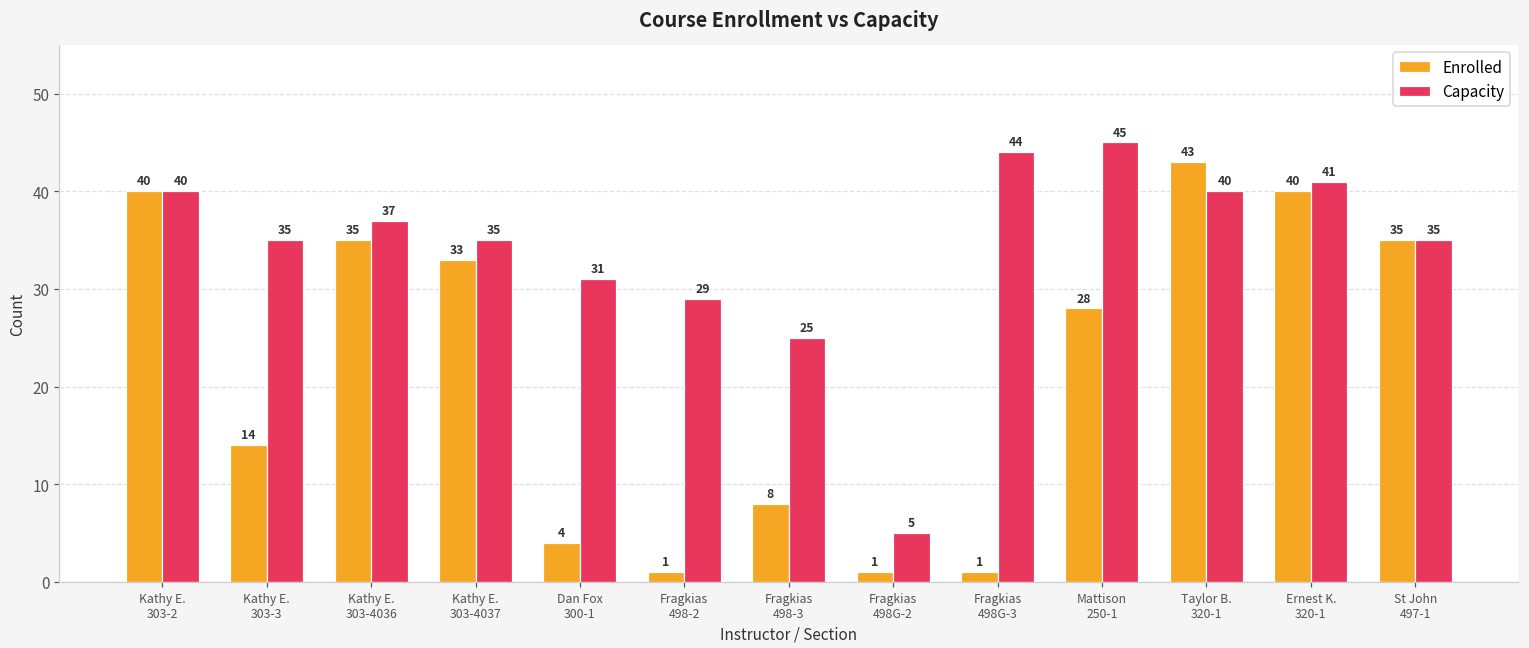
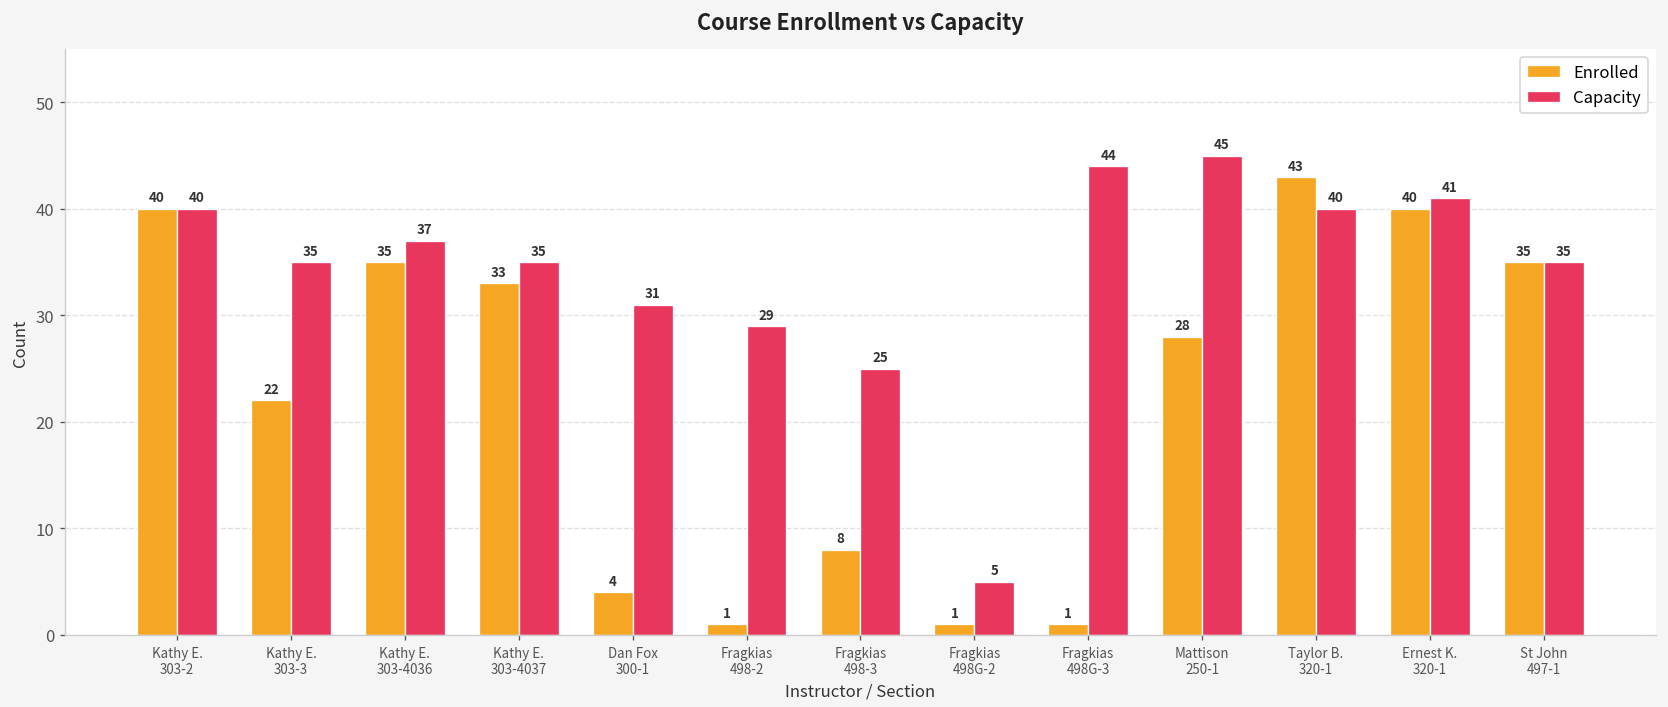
  {
    "Enrolled": {
      "Kathy E. 303-2": 40,
-     "Kathy E. 303-3": 14,
+     "Kathy E. 303-3": 22,
      "Kathy E. 303-4036": 35,
      "Kathy E. 303-4037": 33,
      "Dan Fox 300-1": 4,
      "Fragkias 498-2": 1,
      "Fragkias 498-3": 8,
      "Fragkias 498G-2": 1,
      "Fragkias 498G-3": 1,
      "Mattison 250-1": 28,
      "Taylor B. 320-1": 43,
      "Ernest K. 320-1": 40,
      "St John 497-1": 35
    },
    "Capacity": {
      "Kathy E. 303-2": 40,
      "Kathy E. 303-3": 35,
      "Kathy E. 303-4036": 37,
      "Kathy E. 303-4037": 35,
      "Dan Fox 300-1": 31,
      "Fragkias 498-2": 29,
      "Fragkias 498-3": 25,
      "Fragkias 498G-2": 5,
      "Fragkias 498G-3": 44,
      "Mattison 250-1": 45,
      "Taylor B. 320-1": 40,
      "Ernest K. 320-1": 41,
      "St John 497-1": 35
    }
  }
